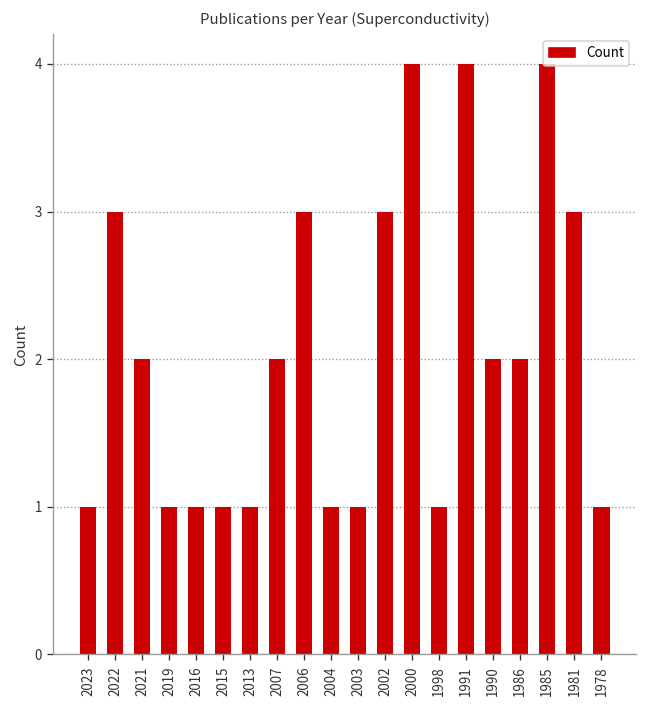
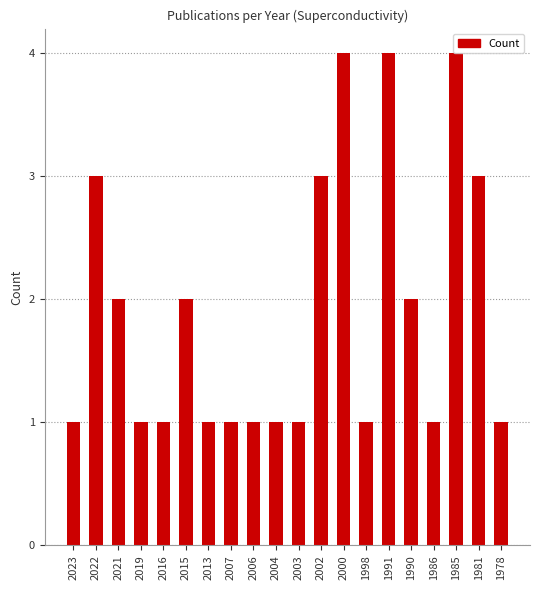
  {
    "2023": 1,
    "2022": 3,
    "2021": 2,
    "2019": 1,
    "2016": 1,
-   "2015": 1,
+   "2015": 2,
    "2013": 1,
-   "2007": 2,
-   "2006": 3,
+   "2007": 1,
+   "2006": 1,
    "2004": 1,
    "2003": 1,
    "2002": 3,
    "2000": 4,
    "1998": 1,
    "1991": 4,
    "1990": 2,
-   "1986": 2,
+   "1986": 1,
    "1985": 4,
    "1981": 3,
    "1978": 1
  }
